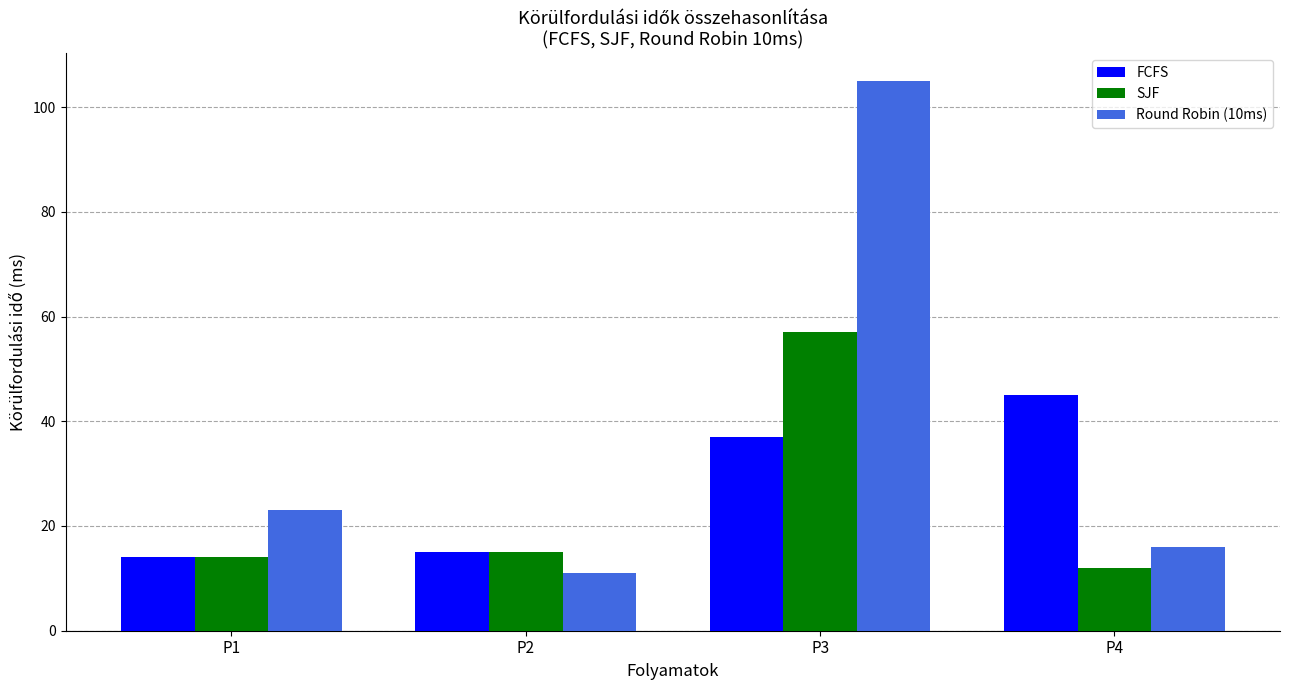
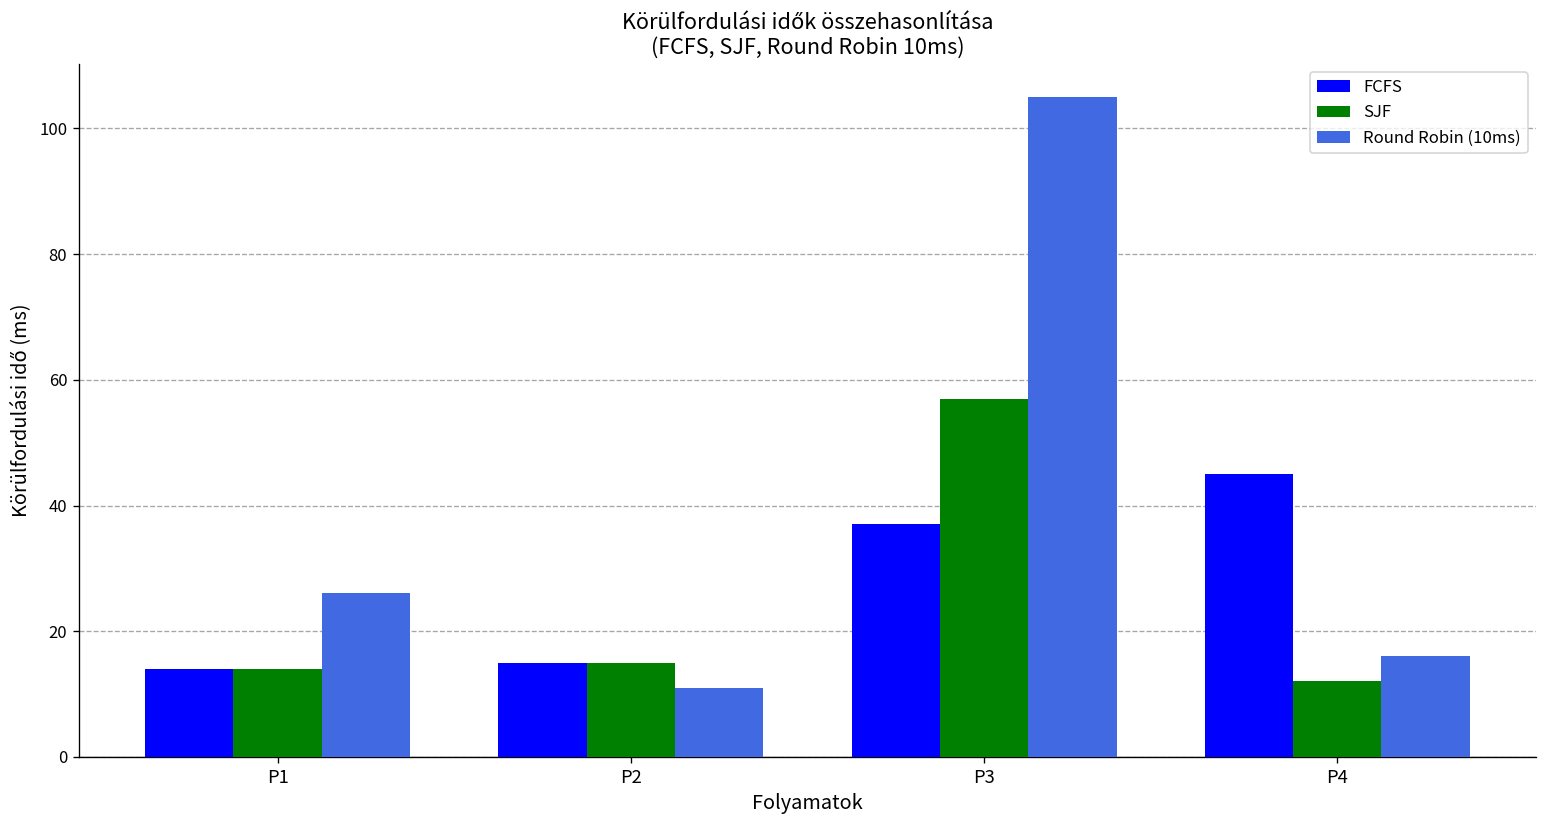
  {
    "FCFS": {
      "P1": 14,
      "P2": 15,
      "P3": 37,
      "P4": 45
    },
    "SJF": {
      "P1": 14,
      "P2": 15,
      "P3": 57,
      "P4": 12
    },
    "Round Robin (10ms)": {
-     "P1": 23,
+     "P1": 26,
      "P2": 11,
      "P3": 105,
      "P4": 16
    }
  }
